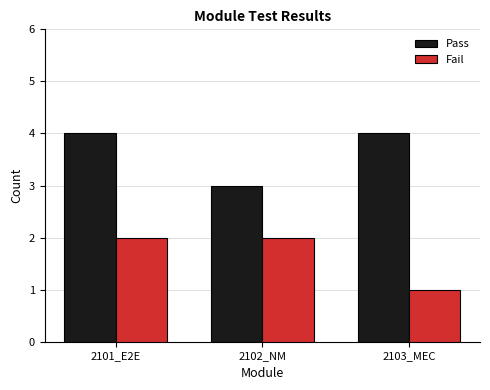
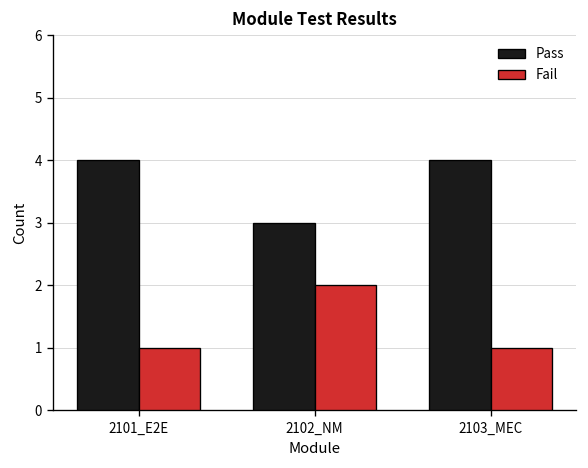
  {
    "Pass": {
      "2101_E2E": 4,
      "2102_NM": 3,
      "2103_MEC": 4
    },
    "Fail": {
-     "2101_E2E": 2,
+     "2101_E2E": 1,
      "2102_NM": 2,
      "2103_MEC": 1
    }
  }
